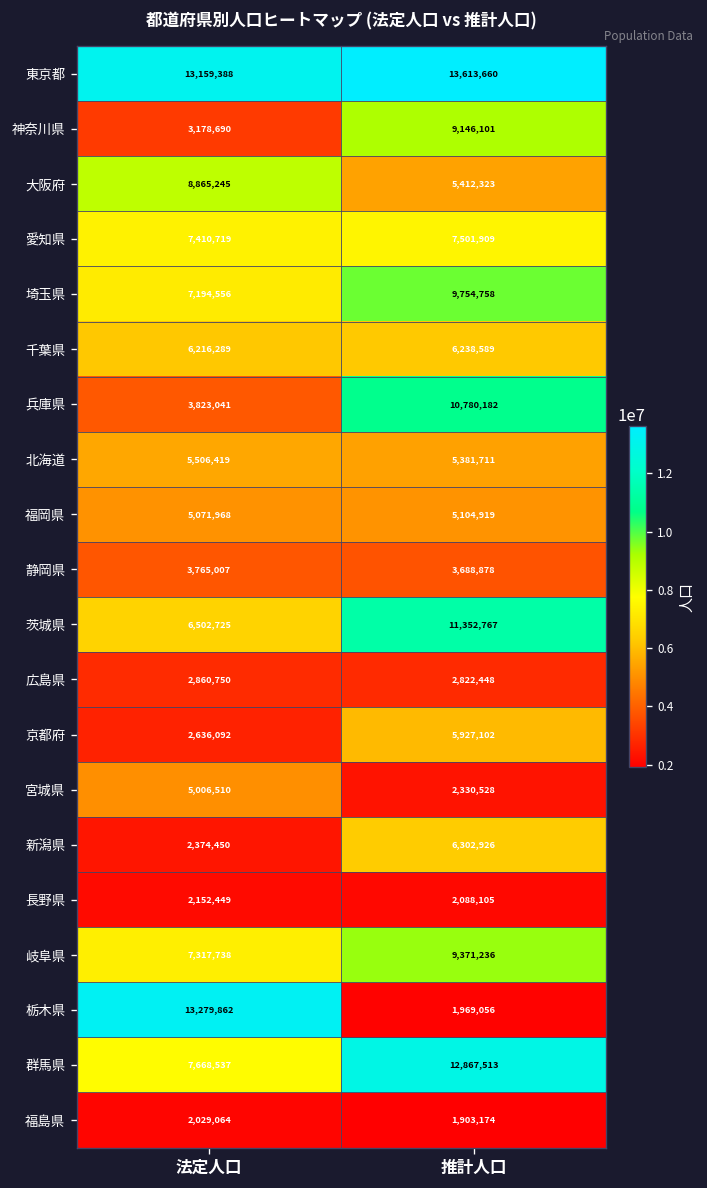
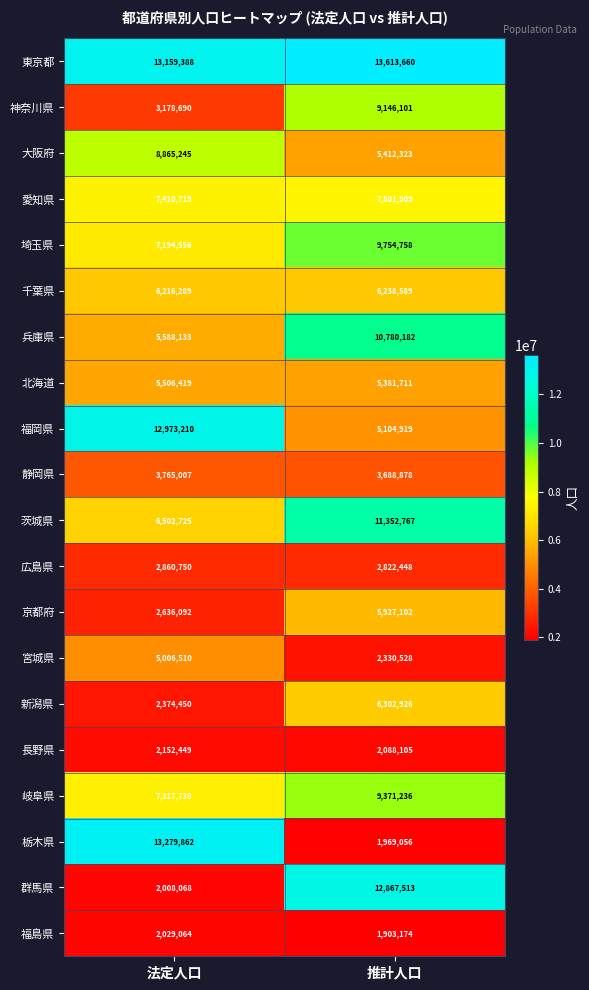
  {
    "東京都": {
      "法定人口": "13,159,388",
      "推計人口": "13,613,660"
    },
    "神奈川県": {
      "法定人口": "3,178,690",
      "推計人口": "9,146,101"
    },
    "大阪府": {
      "法定人口": "8,865,245",
      "推計人口": "5,412,323"
    },
    "愛知県": {
      "法定人口": "7,410,719",
      "推計人口": "7,501,909"
    },
    "埼玉県": {
      "法定人口": "7,194,556",
      "推計人口": "9,754,758"
    },
    "千葉県": {
      "法定人口": "6,216,289",
      "推計人口": "6,238,589"
    },
    "兵庫県": {
-     "法定人口": "3,823,041",
+     "法定人口": "5,588,133",
      "推計人口": "10,780,182"
    },
    "北海道": {
      "法定人口": "5,506,419",
      "推計人口": "5,381,711"
    },
    "福岡県": {
-     "法定人口": "5,071,968",
+     "法定人口": "12,973,210",
      "推計人口": "5,104,919"
    },
    "静岡県": {
      "法定人口": "3,765,007",
      "推計人口": "3,688,878"
    },
    "茨城県": {
      "法定人口": "6,502,725",
      "推計人口": "11,352,767"
    },
    "広島県": {
      "法定人口": "2,860,750",
      "推計人口": "2,822,448"
    },
    "京都府": {
      "法定人口": "2,636,092",
      "推計人口": "5,927,102"
    },
    "宮城県": {
      "法定人口": "5,006,510",
      "推計人口": "2,330,528"
    },
    "新潟県": {
      "法定人口": "2,374,450",
      "推計人口": "6,302,926"
    },
    "長野県": {
      "法定人口": "2,152,449",
      "推計人口": "2,088,105"
    },
    "岐阜県": {
      "法定人口": "7,317,738",
      "推計人口": "9,371,236"
    },
    "栃木県": {
      "法定人口": "13,279,862",
      "推計人口": "1,969,056"
    },
    "群馬県": {
-     "法定人口": "7,668,537",
+     "法定人口": "2,008,068",
      "推計人口": "12,867,513"
    },
    "福島県": {
      "法定人口": "2,029,064",
      "推計人口": "1,903,174"
    }
  }
